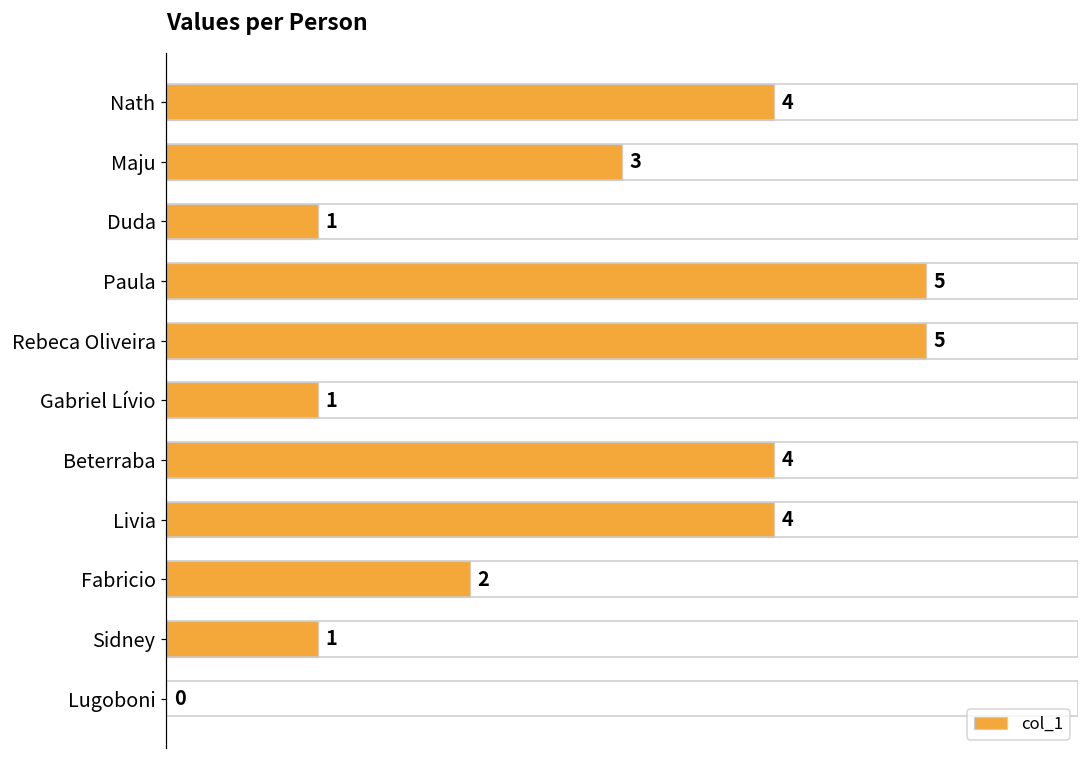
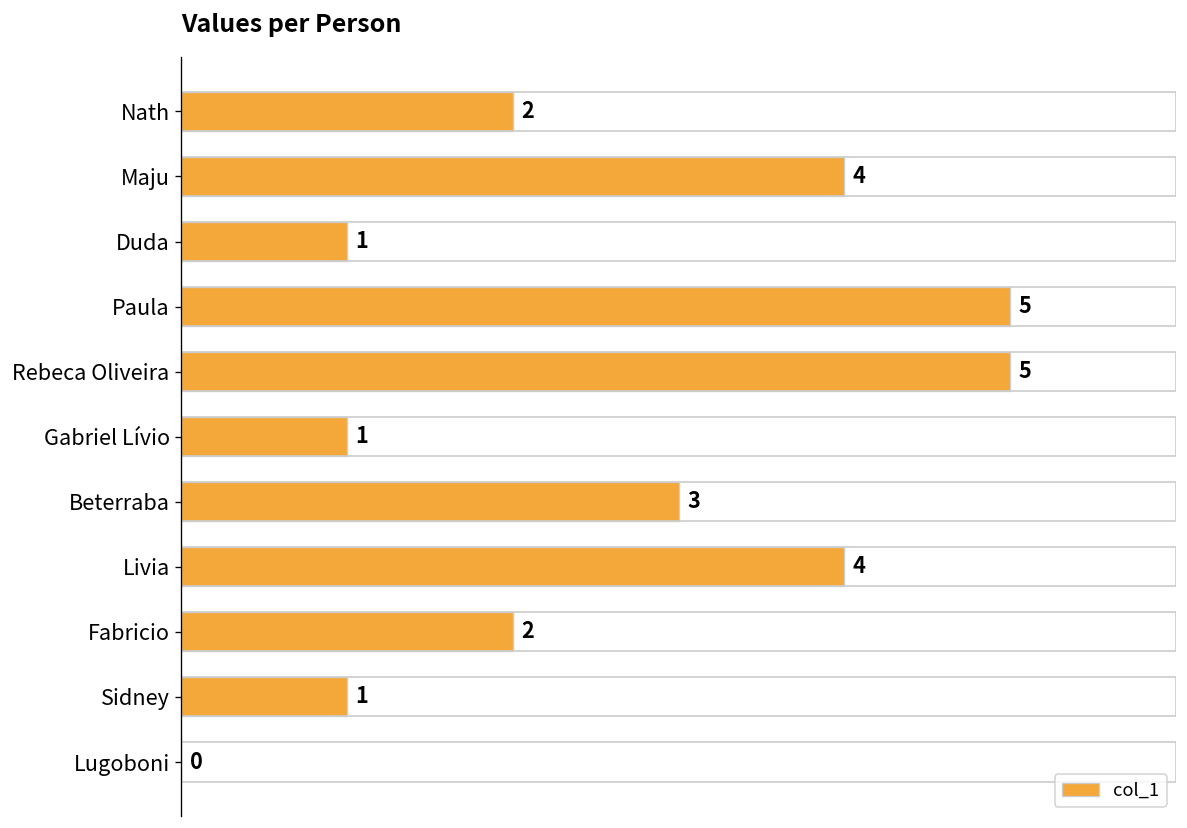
  {
-   "Nath": 4,
-   "Maju": 3,
+   "Nath": 2,
+   "Maju": 4,
    "Duda": 1,
    "Paula": 5,
    "Rebeca Oliveira": 5,
    "Gabriel Lívio": 1,
-   "Beterraba": 4,
+   "Beterraba": 3,
    "Livia": 4,
    "Fabricio": 2,
    "Sidney": 1,
    "Lugoboni": 0
  }
